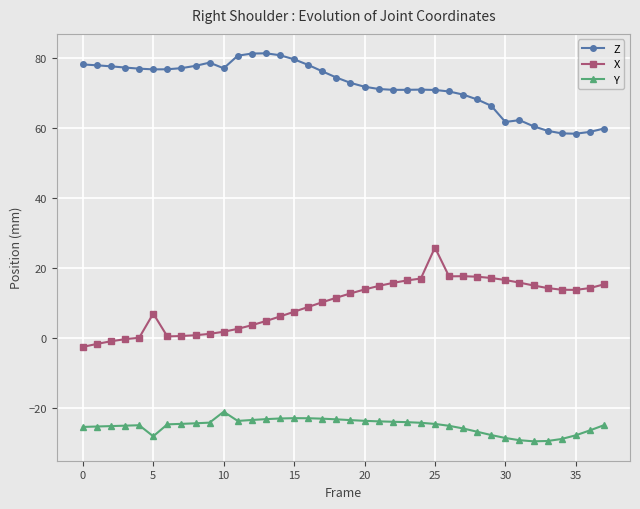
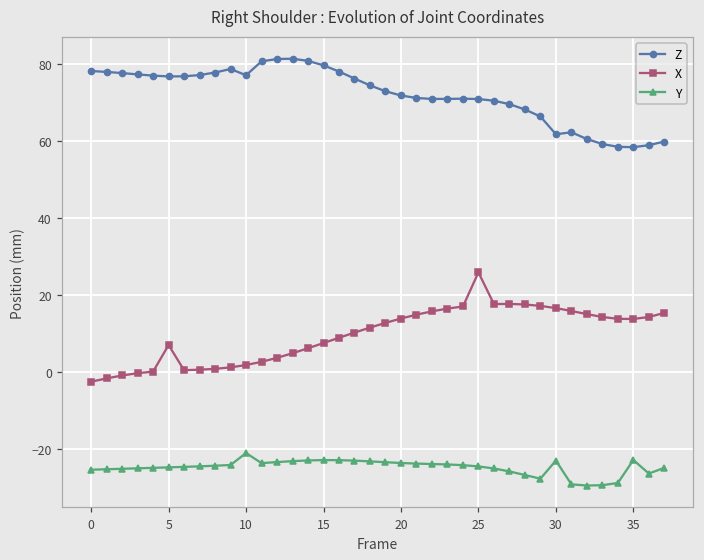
  {
    "Z": {
      "0": 78,
      "5": 77,
      "10": 77,
      "15": 80,
      "20": 72,
      "25": 71,
      "30": 62,
      "35": 58
    },
    "X": {
      "0": -3,
      "5": 7,
      "10": 2,
      "15": 8,
      "20": 14,
      "25": 26,
      "30": 17,
      "35": 14
    },
    "Y": {
      "0": -25,
-     "5": -28,
+     "5": -25,
      "10": -21,
      "15": -23,
      "20": -24,
      "25": -25,
-     "30": -29,
-     "35": -28
+     "30": -23,
+     "35": -23
    }
  }
